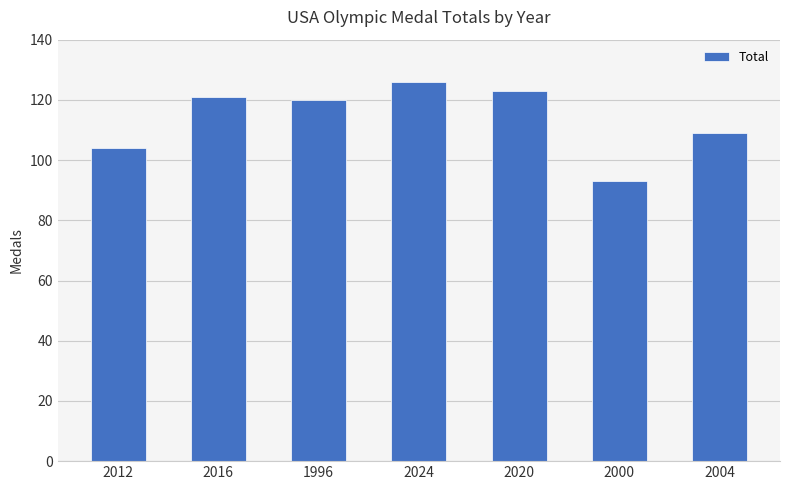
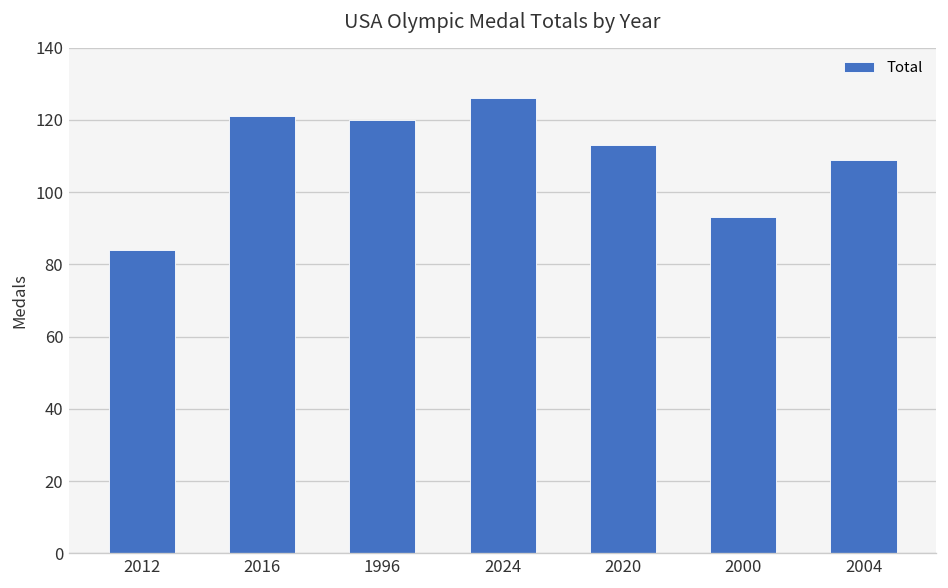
  {
-   "2012": 104,
+   "2012": 84,
    "2016": 121,
    "1996": 120,
    "2024": 126,
-   "2020": 123,
+   "2020": 113,
    "2000": 93,
    "2004": 109
  }
